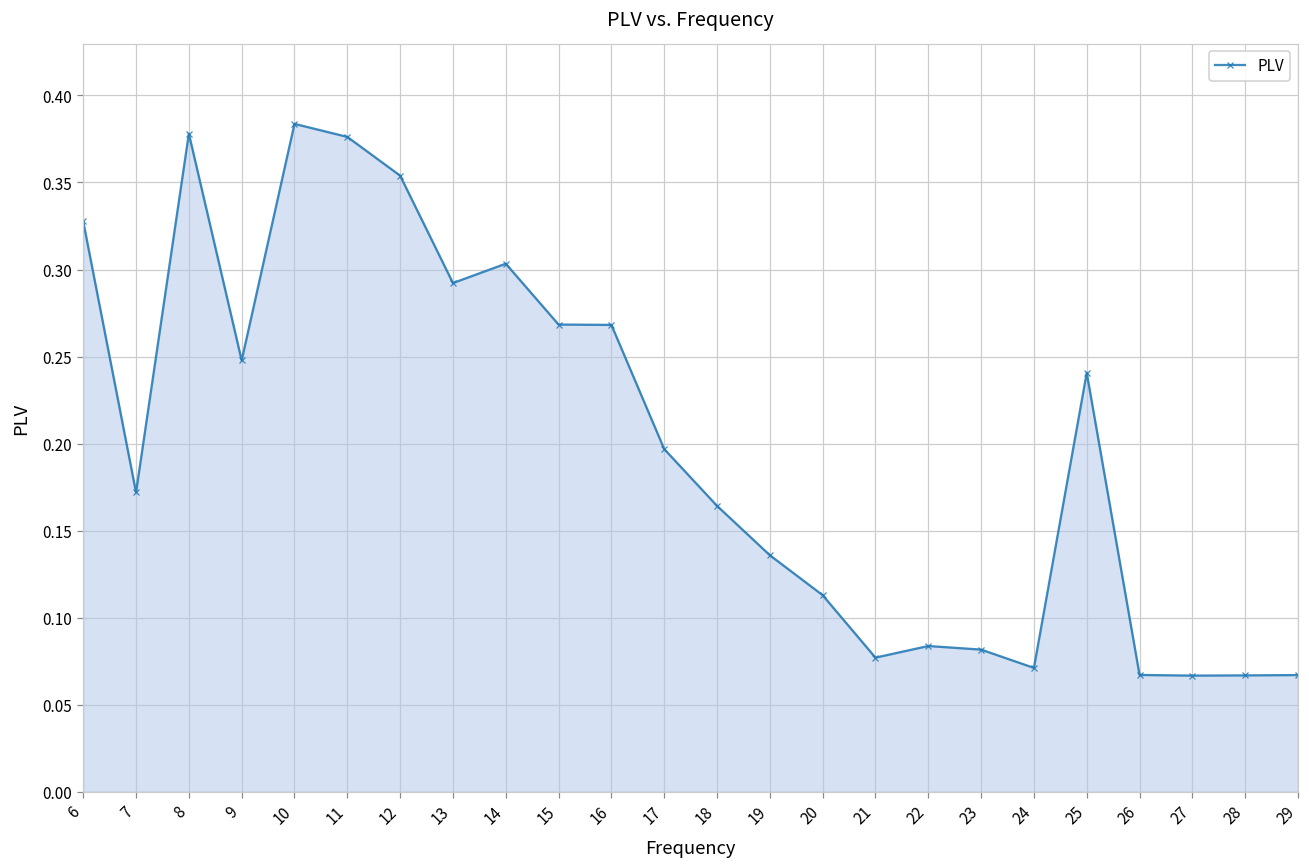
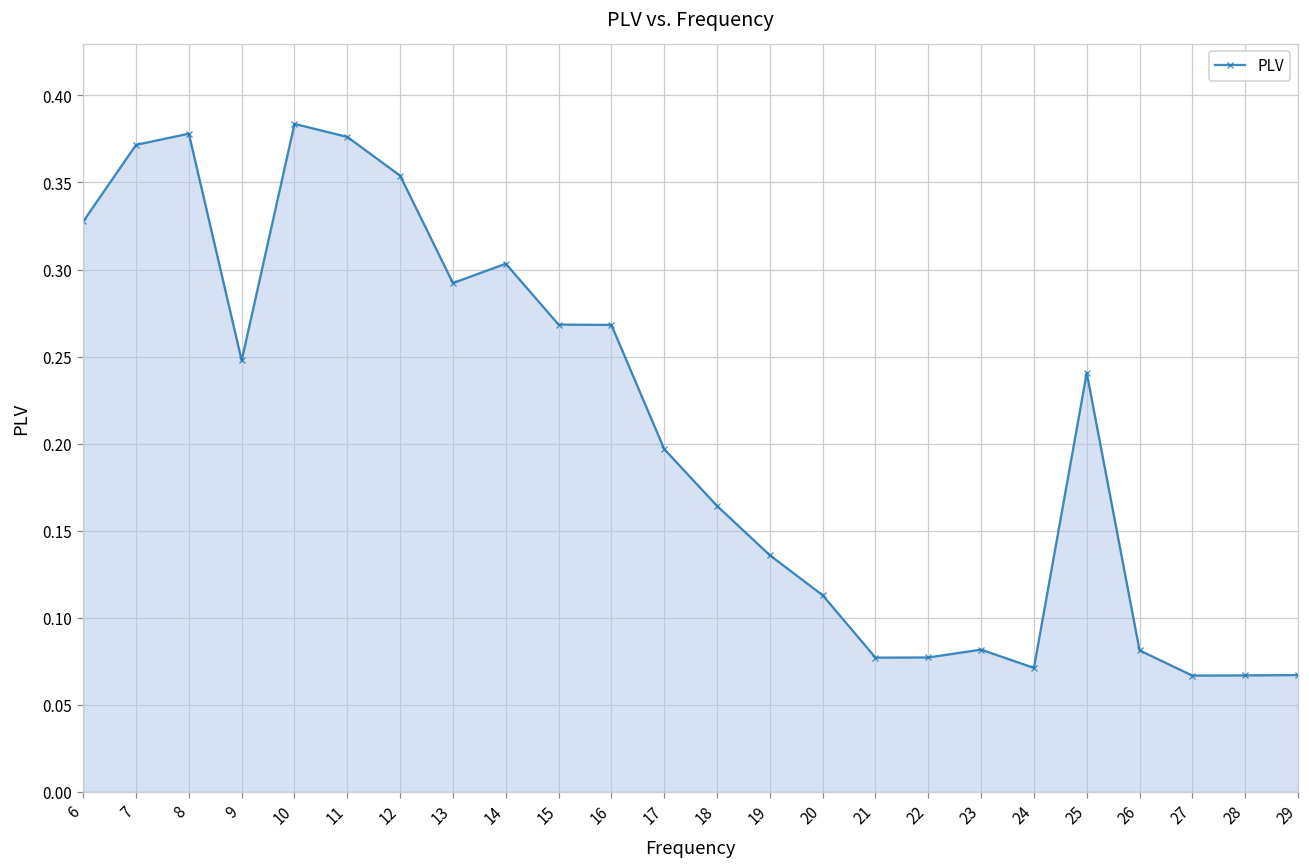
  {
    "6": 0.328,
-   "7": 0.172,
+   "7": 0.372,
    "8": 0.378,
    "9": 0.248,
    "10": 0.384,
    "11": 0.376,
    "12": 0.354,
    "13": 0.292,
    "14": 0.303,
    "15": 0.268,
    "16": 0.268,
    "17": 0.197,
    "18": 0.164,
    "19": 0.136,
    "20": 0.113,
    "21": 0.077,
-   "22": 0.084,
+   "22": 0.077,
    "23": 0.082,
    "24": 0.071,
    "25": 0.241,
-   "26": 0.067,
+   "26": 0.081,
    "27": 0.067,
    "28": 0.067,
    "29": 0.067
  }
